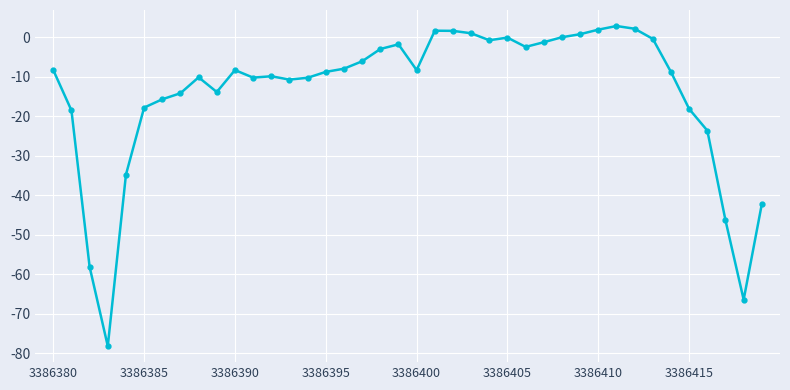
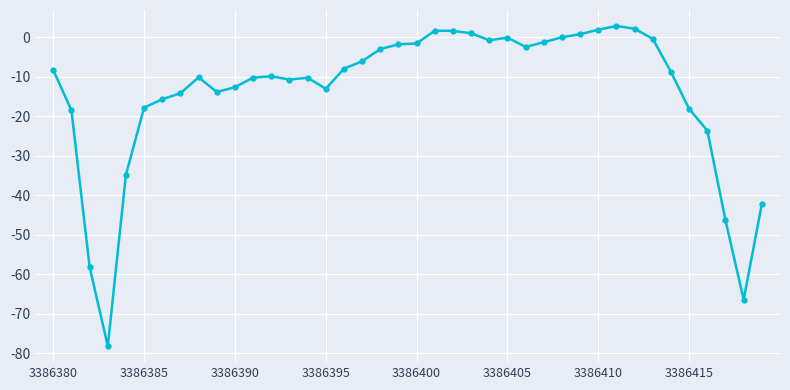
  {
    "3386380": -8,
    "3386385": -18,
-   "3386390": -8,
-   "3386395": -9,
-   "3386400": -8,
+   "3386390": -13,
+   "3386395": -13,
+   "3386400": -2,
    "3386405": 0,
    "3386410": 2,
    "3386415": -18
  }
